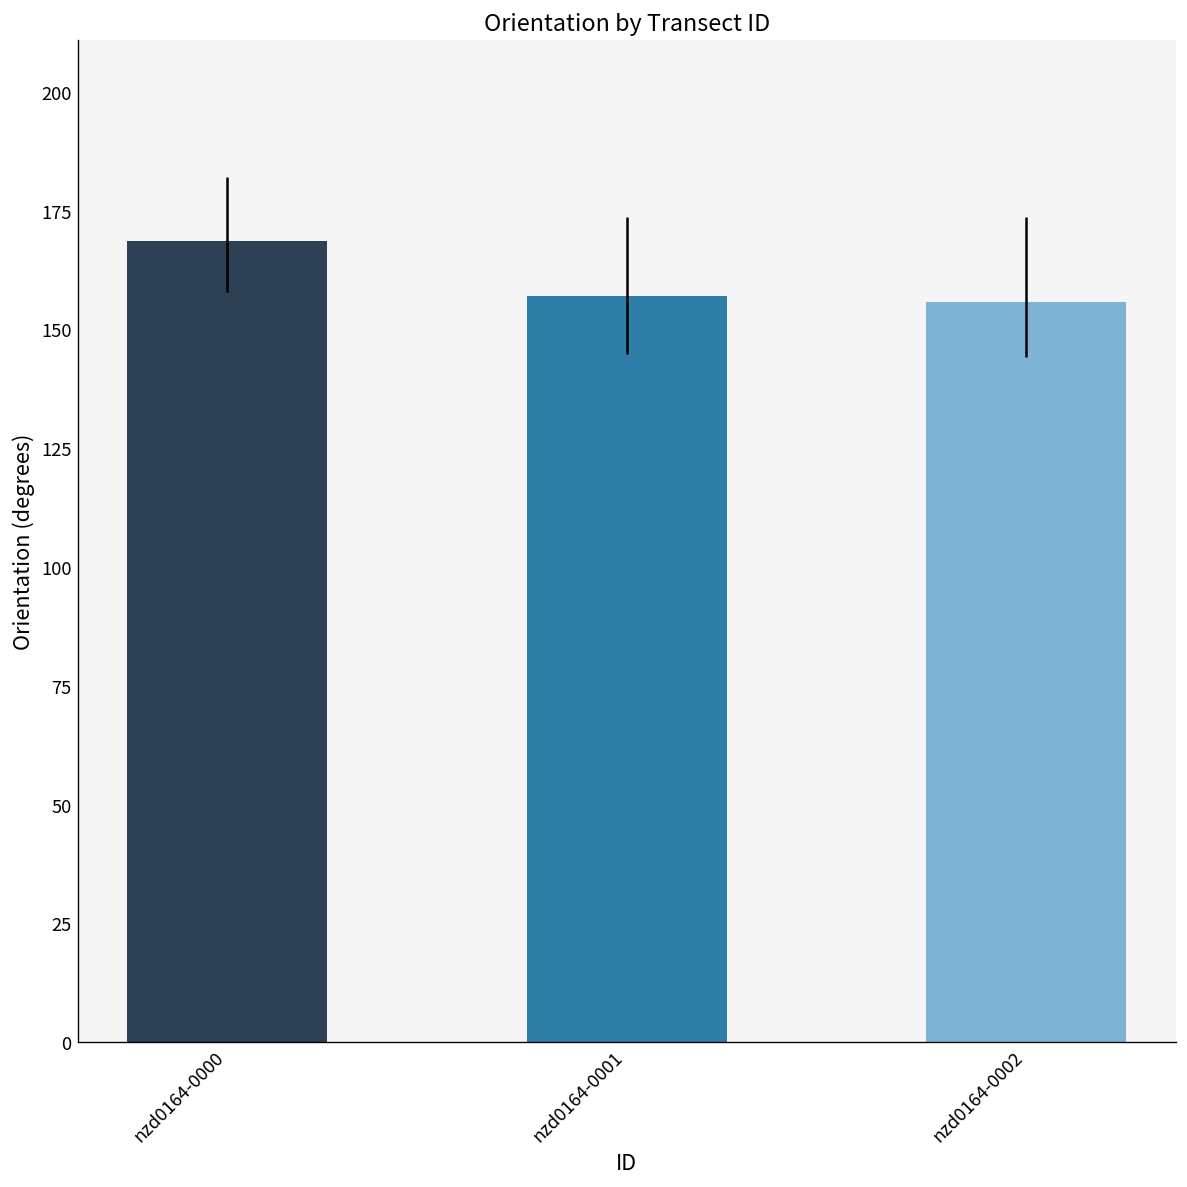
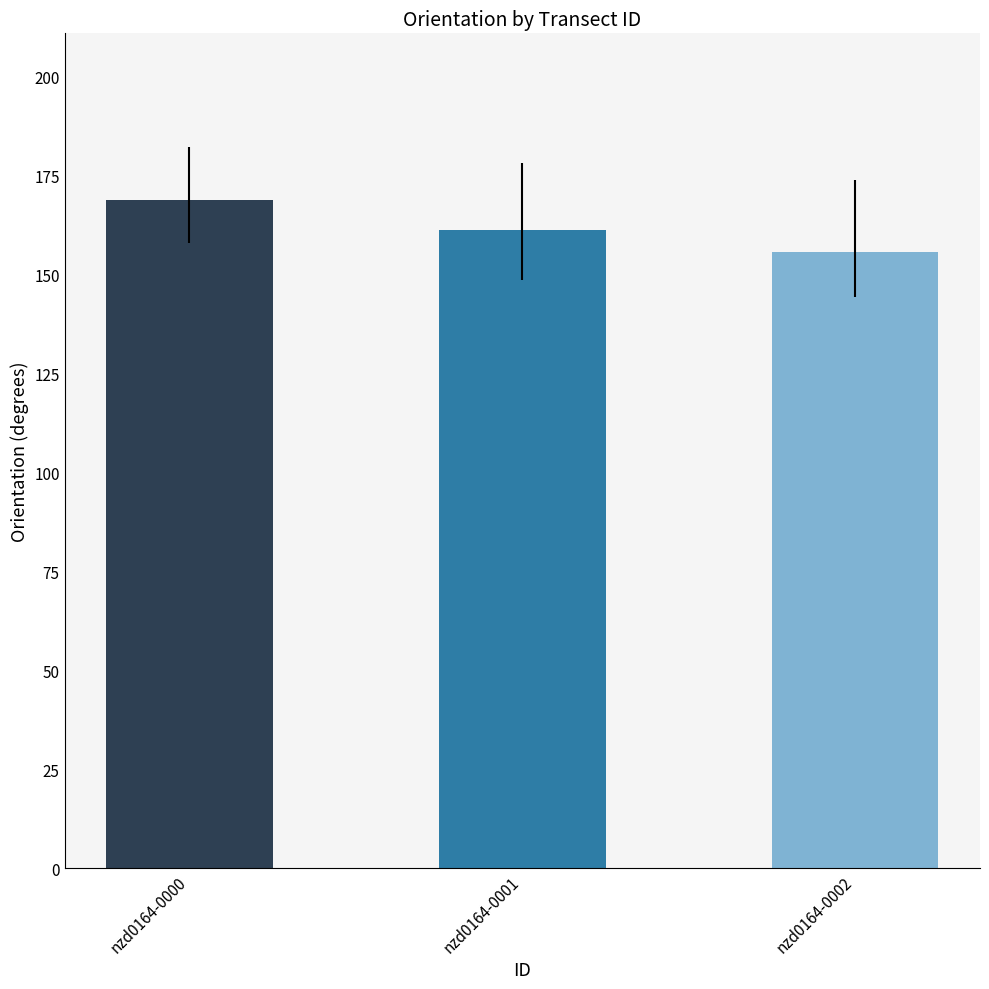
  {
    "nzd0164-0000": 169,
-   "nzd0164-0001": 157,
+   "nzd0164-0001": 161,
    "nzd0164-0002": 156
  }
